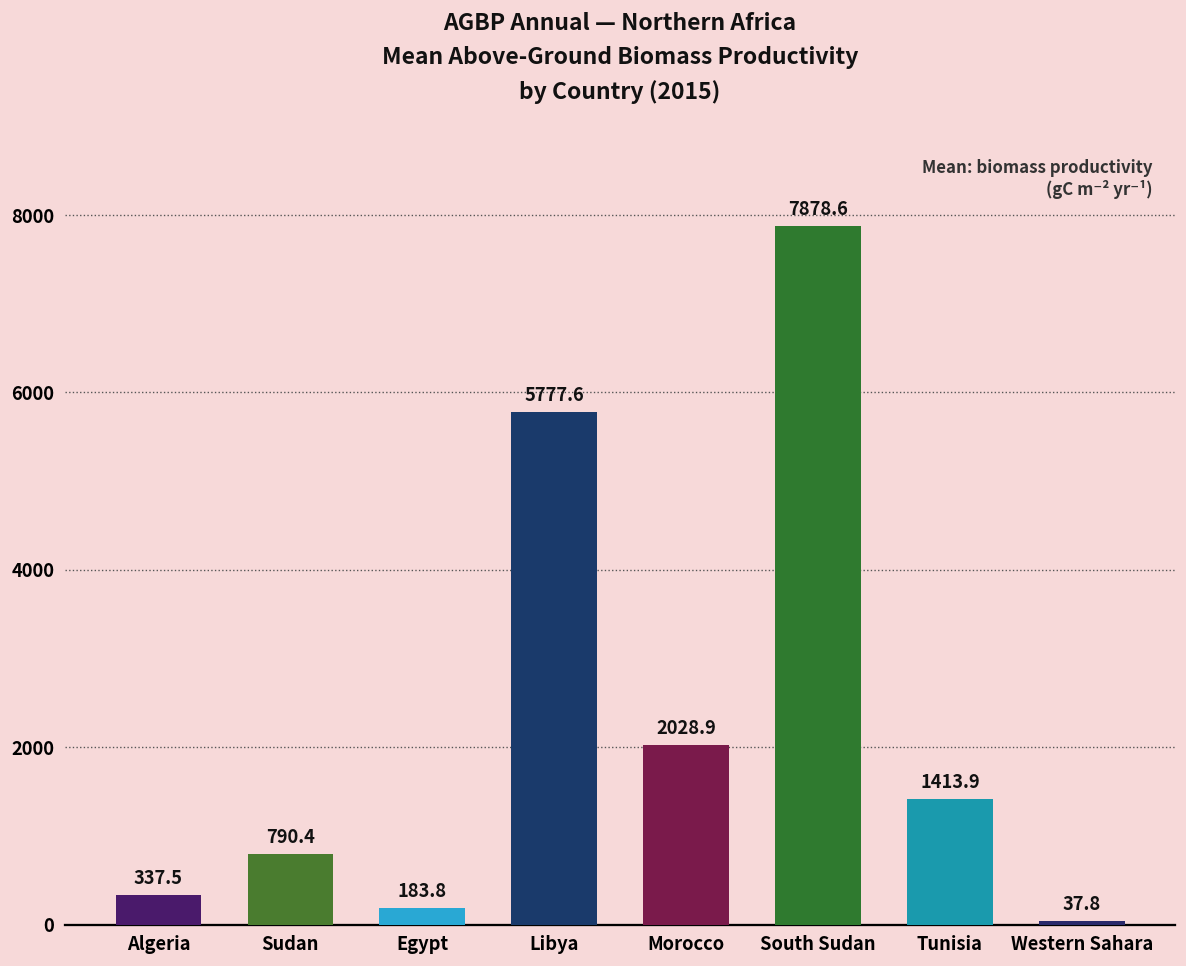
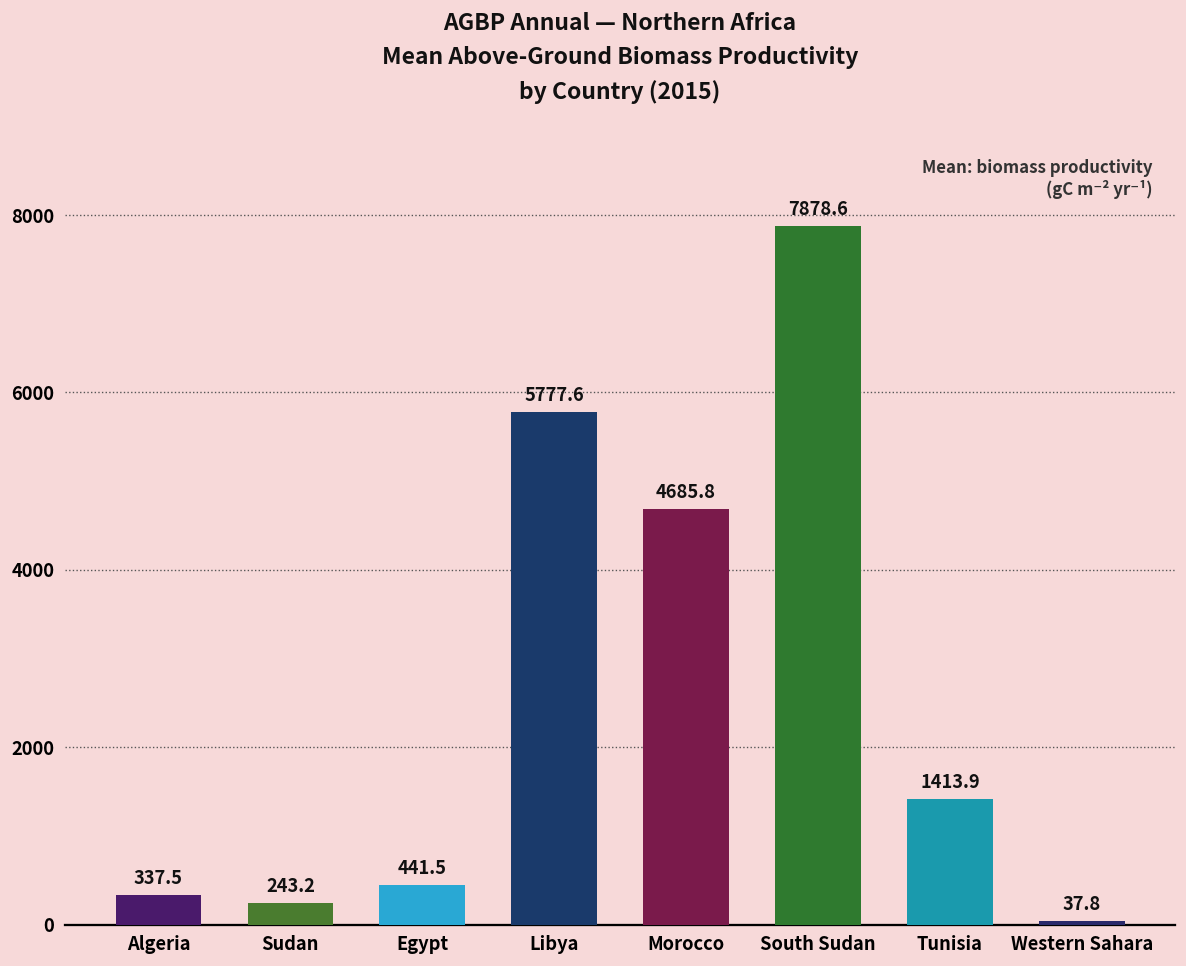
  {
    "Algeria": 337.5,
-   "Sudan": 790.4,
-   "Egypt": 183.8,
+   "Sudan": 243.2,
+   "Egypt": 441.5,
    "Libya": 5777.6,
-   "Morocco": 2028.9,
+   "Morocco": 4685.8,
    "South Sudan": 7878.6,
    "Tunisia": 1413.9,
    "Western Sahara": 37.8
  }
